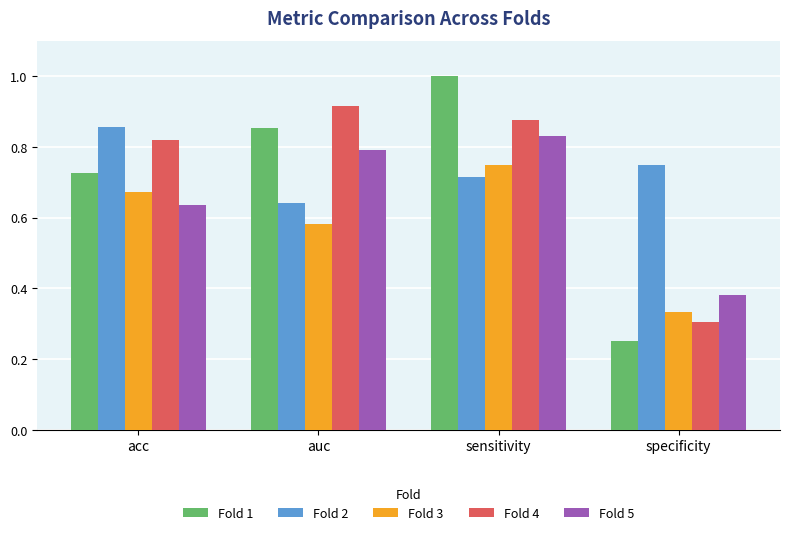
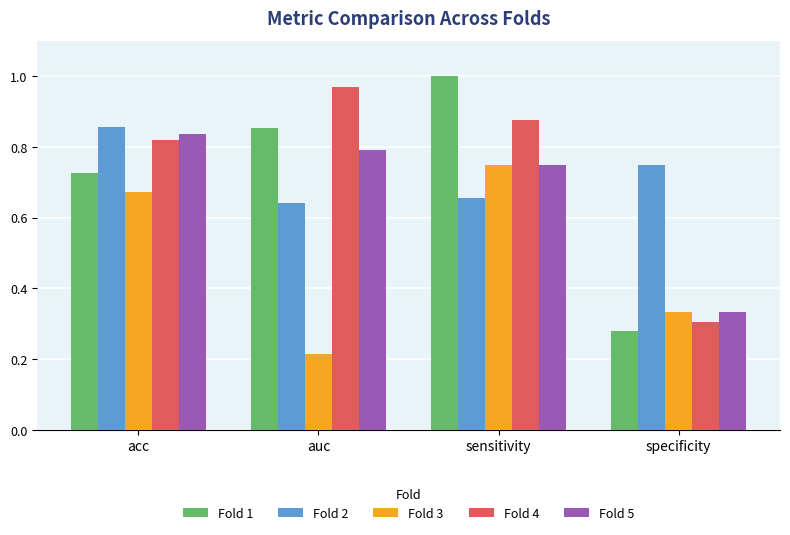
  {
    "Fold 1": {
      "acc": 0.73,
      "auc": 0.85,
      "sensitivity": 1.00,
-     "specificity": 0.25
+     "specificity": 0.28
    },
    "Fold 2": {
      "acc": 0.86,
      "auc": 0.64,
-     "sensitivity": 0.71,
+     "sensitivity": 0.66,
      "specificity": 0.75
    },
    "Fold 3": {
      "acc": 0.67,
-     "auc": 0.58,
+     "auc": 0.21,
      "sensitivity": 0.75,
      "specificity": 0.33
    },
    "Fold 4": {
      "acc": 0.82,
-     "auc": 0.92,
+     "auc": 0.97,
      "sensitivity": 0.88,
      "specificity": 0.31
    },
    "Fold 5": {
-     "acc": 0.64,
+     "acc": 0.84,
      "auc": 0.79,
-     "sensitivity": 0.83,
-     "specificity": 0.38
+     "sensitivity": 0.75,
+     "specificity": 0.33
    }
  }
